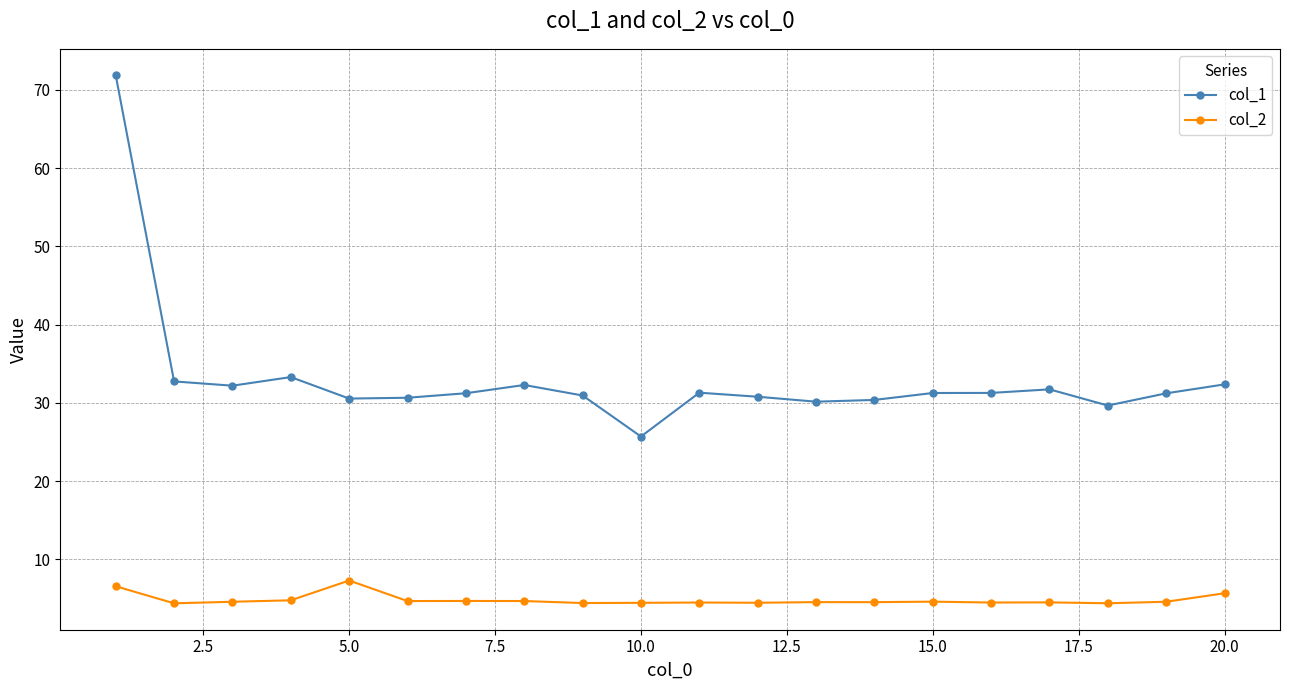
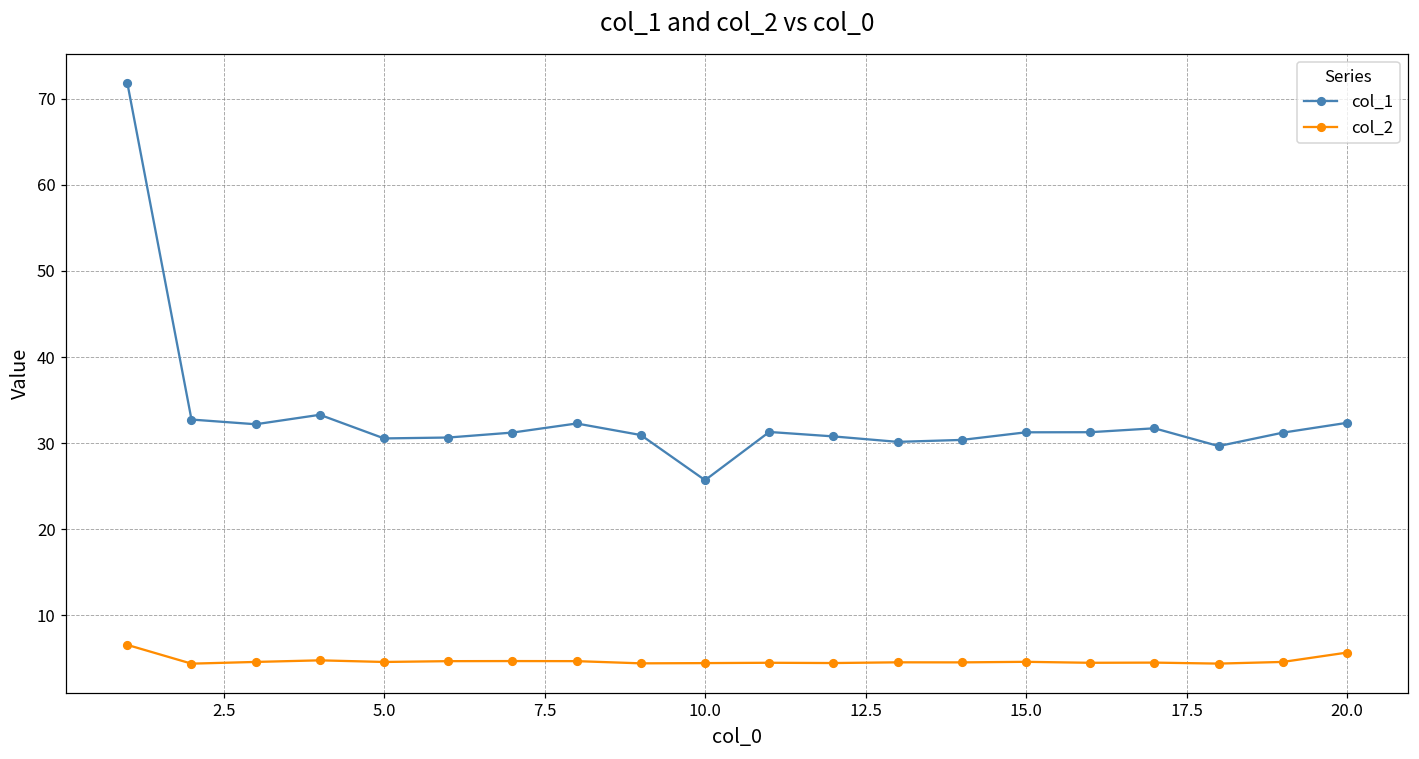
  {
    "col_1": {
      "5.0": 31,
      "10.0": 26,
      "15.0": 31,
      "20.0": 32
    },
    "col_2": {
-     "5.0": 7,
+     "5.0": 5,
      "10.0": 4,
      "15.0": 5,
      "20.0": 6
    }
  }
